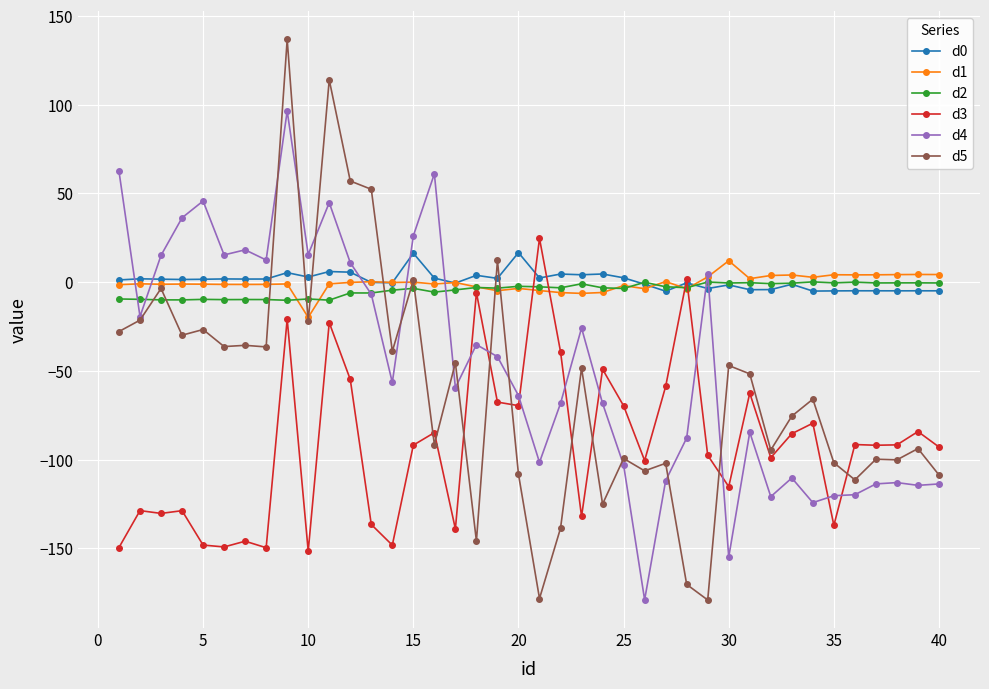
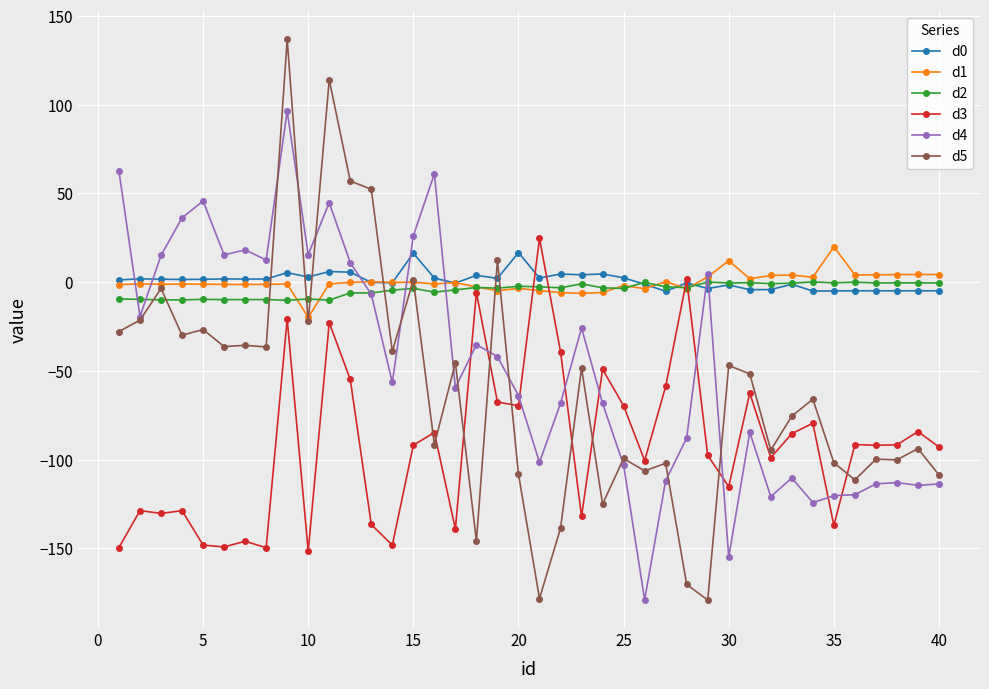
  {
    "d0": {
      "5": 2,
      "10": 3,
      "15": 16,
      "20": 17,
      "25": 2,
      "35": -5,
      "40": -5
    },
    "d1": {
      "5": -1,
      "10": -20,
      "25": -2,
      "30": 12,
-     "35": 4,
+     "35": 20,
      "40": 4
    },
    "d2": {
      "5": -10,
      "10": -9,
      "15": -3,
      "25": -4,
      "35": 0,
      "40": 0
    },
    "d3": {
      "5": -148,
      "10": -152,
      "15": -92,
      "20": -70,
      "25": -70,
      "30": -115,
      "35": -137,
      "40": -93
    },
    "d4": {
      "5": 46,
      "10": 16,
      "15": 26,
      "20": -64,
      "25": -103,
      "30": -155,
      "35": -120,
      "40": -114
    },
    "d5": {
      "5": -27,
      "10": -22,
      "20": -108,
      "25": -99,
      "30": -47,
      "35": -102,
      "40": -109
    }
  }
